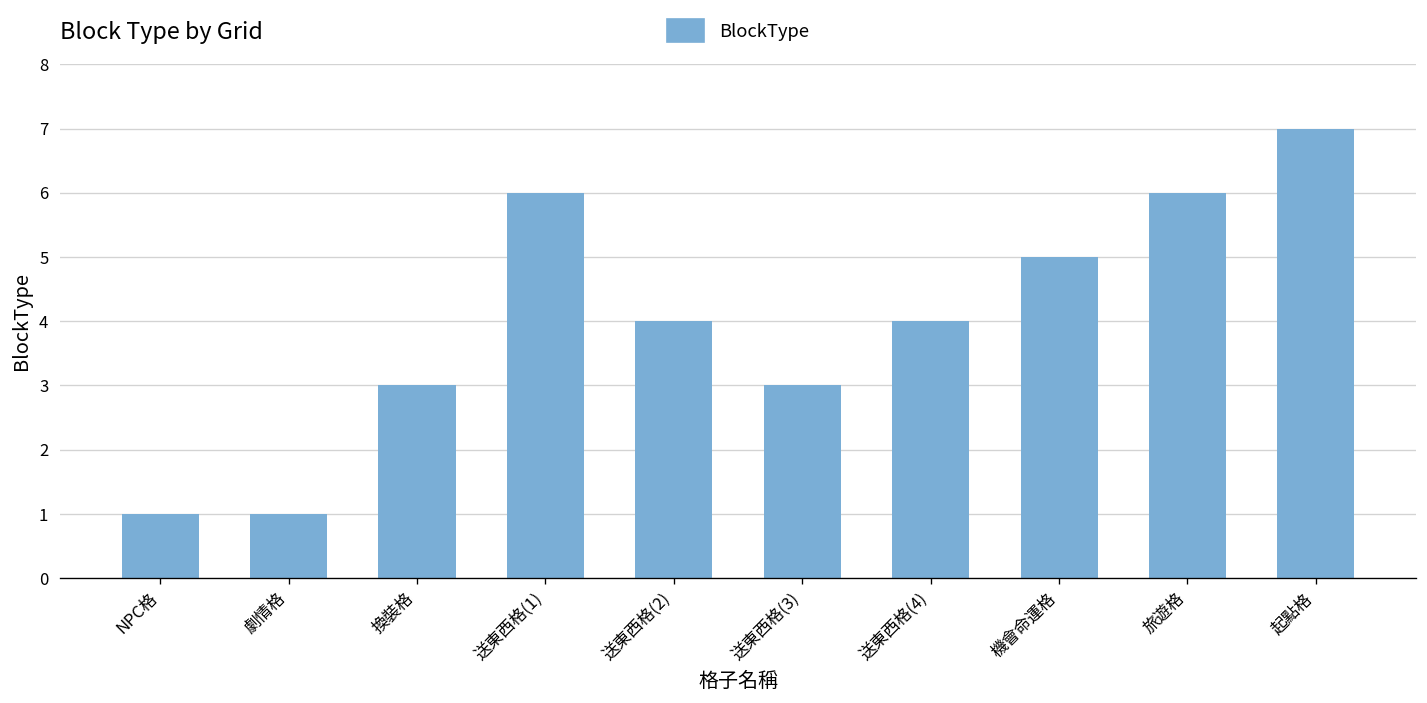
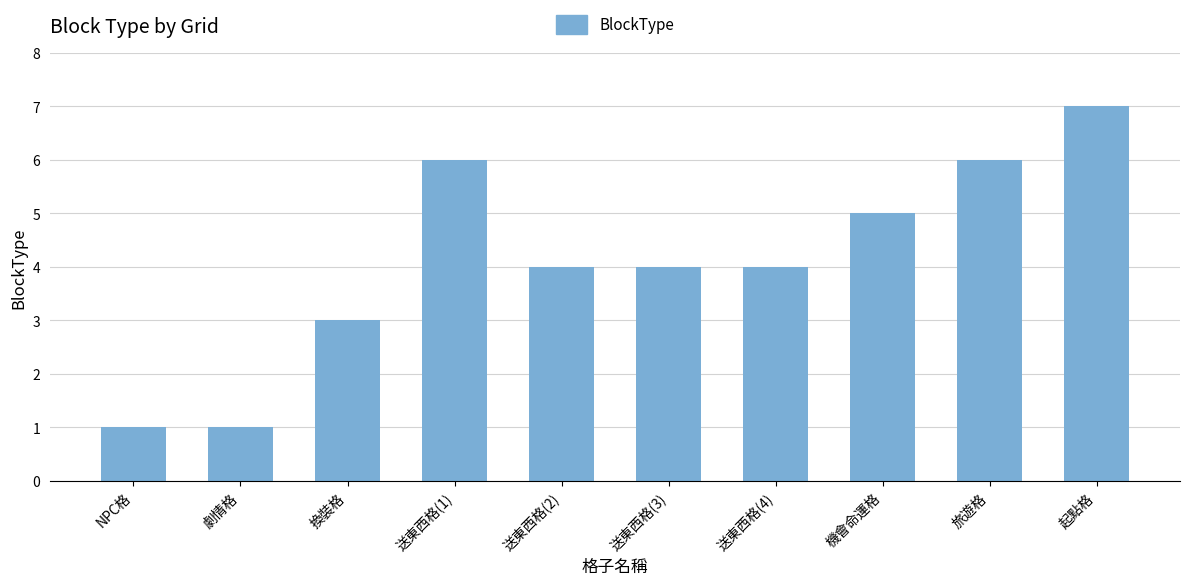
  {
    "NPC格": 1,
    "劇情格": 1,
    "換裝格": 3,
    "送東西格(1)": 6,
    "送東西格(2)": 4,
-   "送東西格(3)": 3,
+   "送東西格(3)": 4,
    "送東西格(4)": 4,
    "機會命運格": 5,
    "旅遊格": 6,
    "起點格": 7
  }
